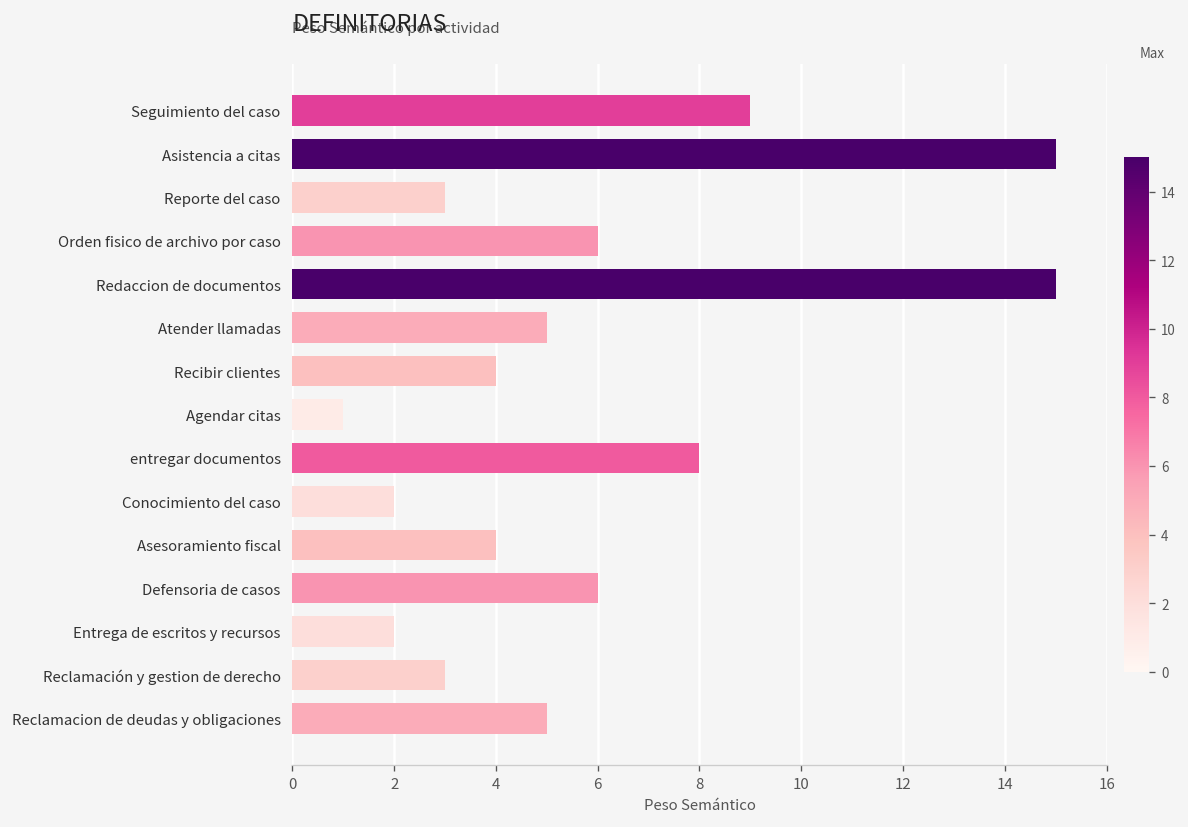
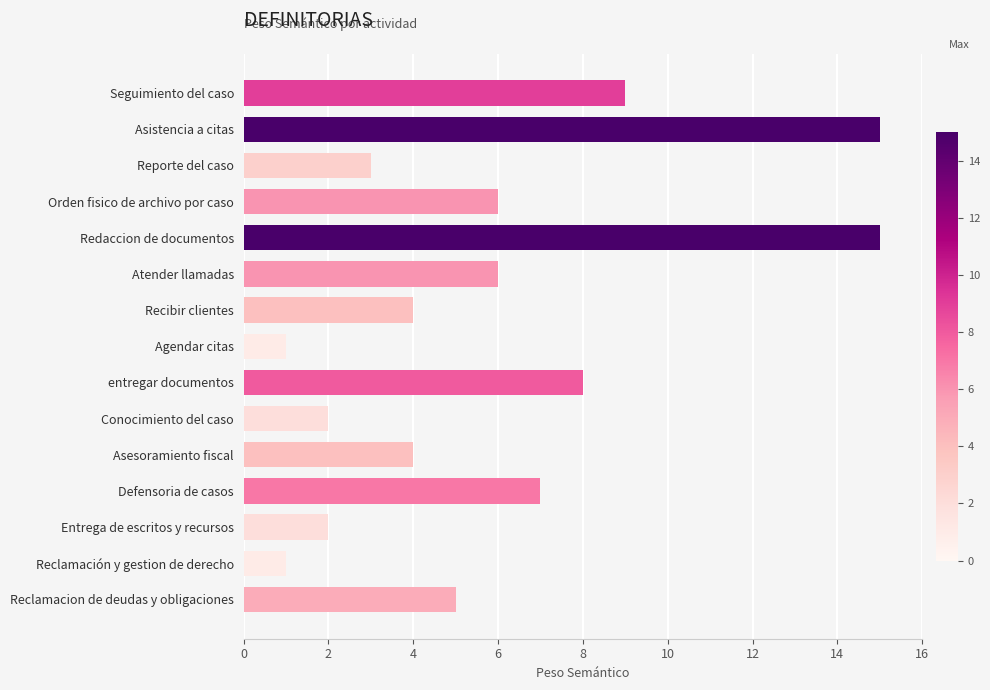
  {
    "Seguimiento del caso": 9,
    "Asistencia a citas": 15,
    "Reporte del caso": 3,
    "Orden fisico de archivo por caso": 6,
    "Redaccion de documentos": 15,
-   "Atender llamadas": 5,
+   "Atender llamadas": 6,
    "Recibir clientes": 4,
    "Agendar citas": 1,
    "entregar documentos": 8,
    "Conocimiento del caso": 2,
    "Asesoramiento fiscal": 4,
-   "Defensoria de casos": 6,
+   "Defensoria de casos": 7,
    "Entrega de escritos y recursos": 2,
-   "Reclamación y gestion de derecho": 3,
+   "Reclamación y gestion de derecho": 1,
    "Reclamacion de deudas y obligaciones": 5
  }
